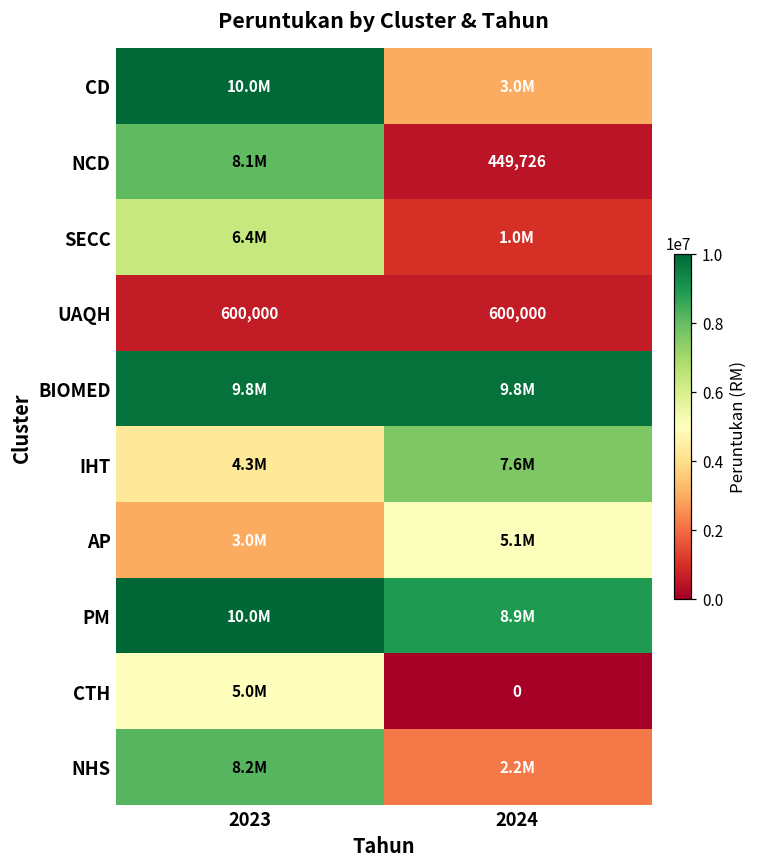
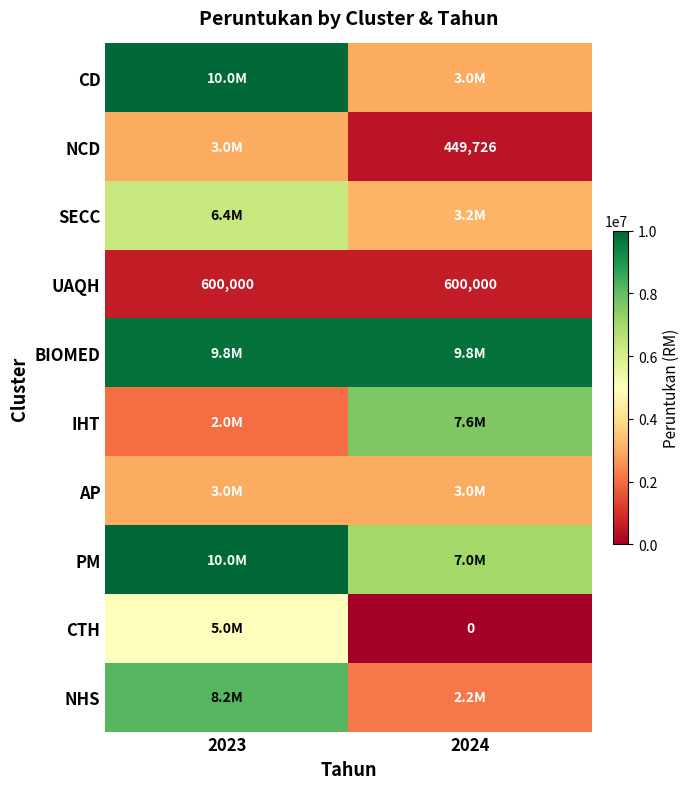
  {
    "CD": {
      "2023": "10.0M",
      "2024": "3.0M"
    },
    "NCD": {
-     "2023": "8.1M",
+     "2023": "3.0M",
      "2024": "449,726"
    },
    "SECC": {
      "2023": "6.4M",
-     "2024": "1.0M"
+     "2024": "3.2M"
    },
    "UAQH": {
      "2023": "600,000",
      "2024": "600,000"
    },
    "BIOMED": {
      "2023": "9.8M",
      "2024": "9.8M"
    },
    "IHT": {
-     "2023": "4.3M",
+     "2023": "2.0M",
      "2024": "7.6M"
    },
    "AP": {
      "2023": "3.0M",
-     "2024": "5.1M"
+     "2024": "3.0M"
    },
    "PM": {
      "2023": "10.0M",
-     "2024": "8.9M"
+     "2024": "7.0M"
    },
    "CTH": {
      "2023": "5.0M",
      "2024": "0"
    },
    "NHS": {
      "2023": "8.2M",
      "2024": "2.2M"
    }
  }
